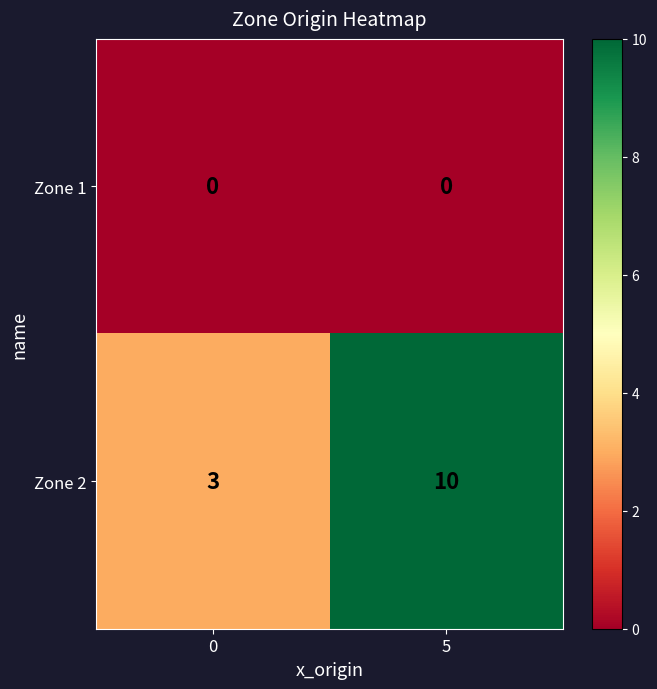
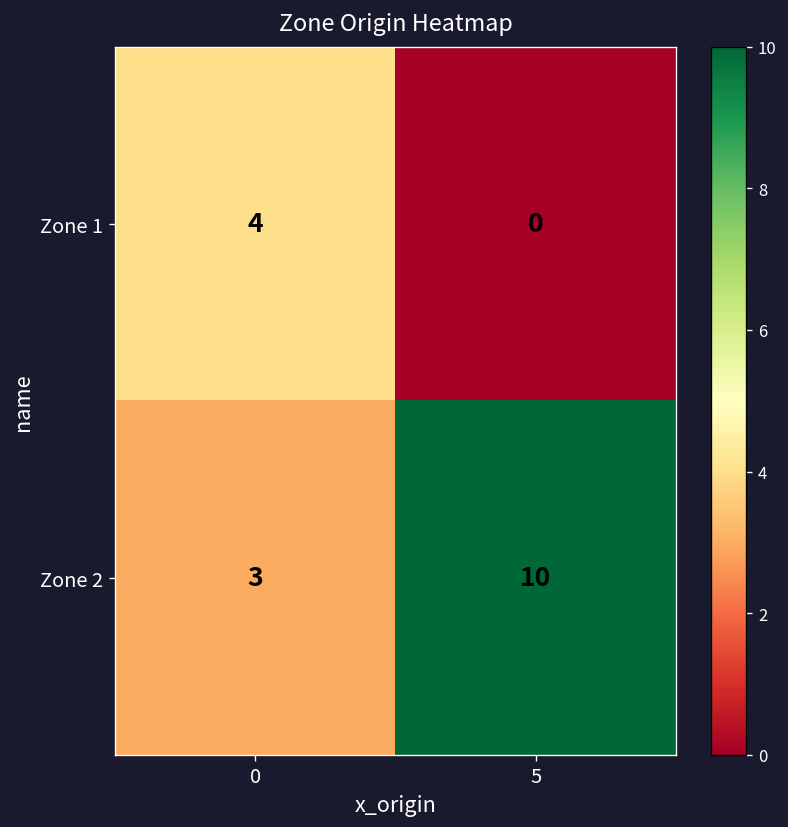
  {
    "Zone 1": {
-     "0": 0,
+     "0": 4,
      "5": 0
    },
    "Zone 2": {
      "0": 3,
      "5": 10
    }
  }
